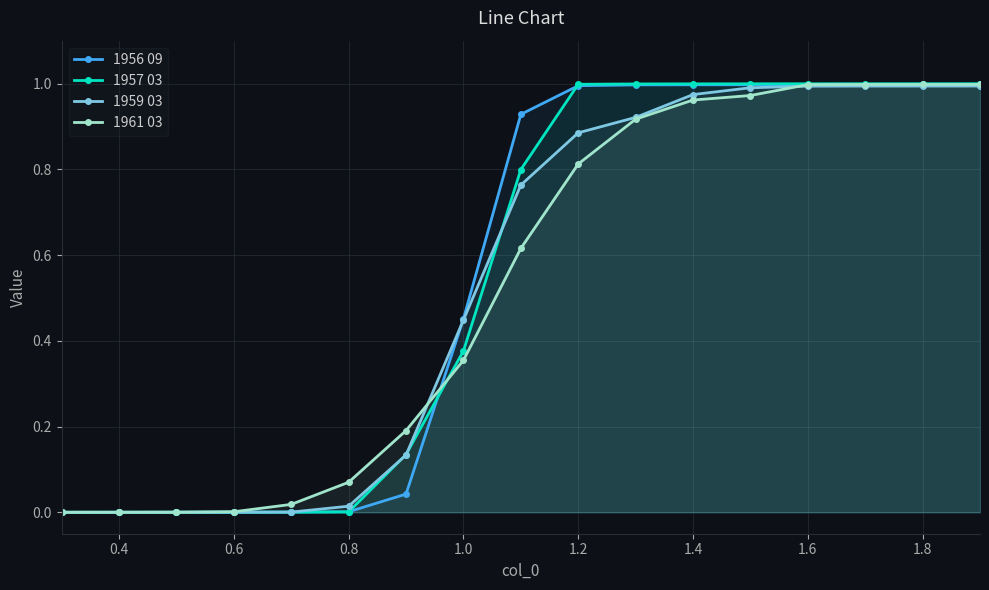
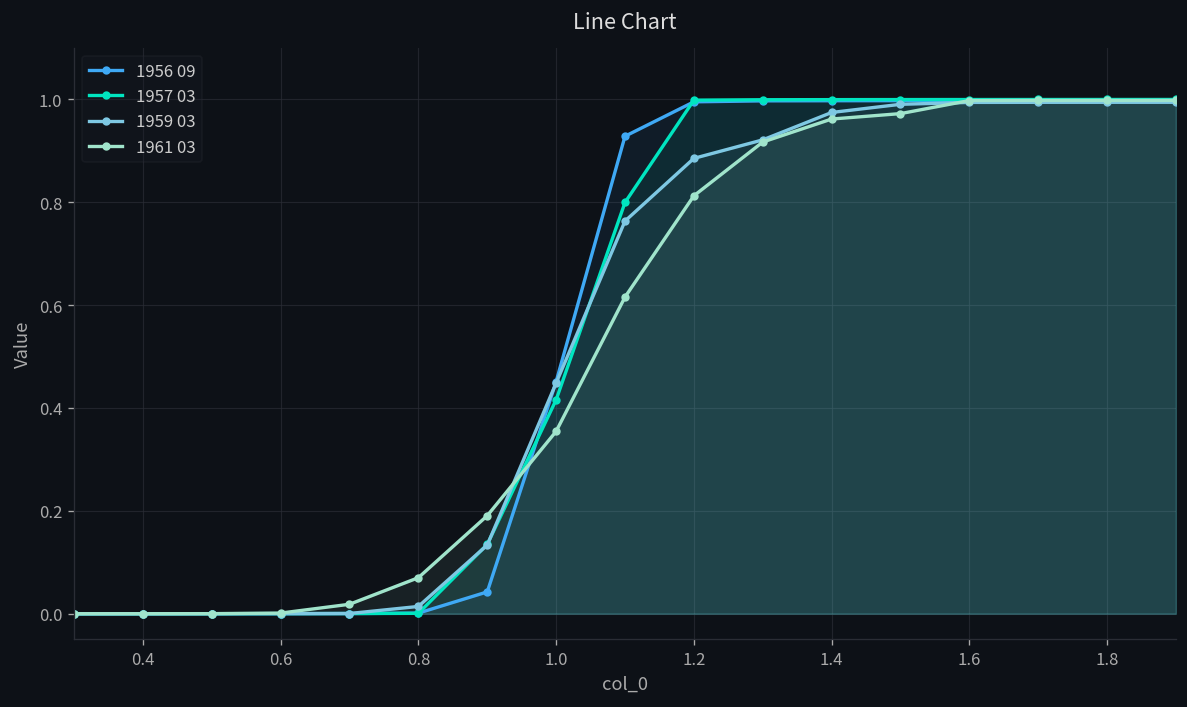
  {
    "1957 03": {
-     "1.0": 0.38
+     "1.0": 0.42
    }
  }
